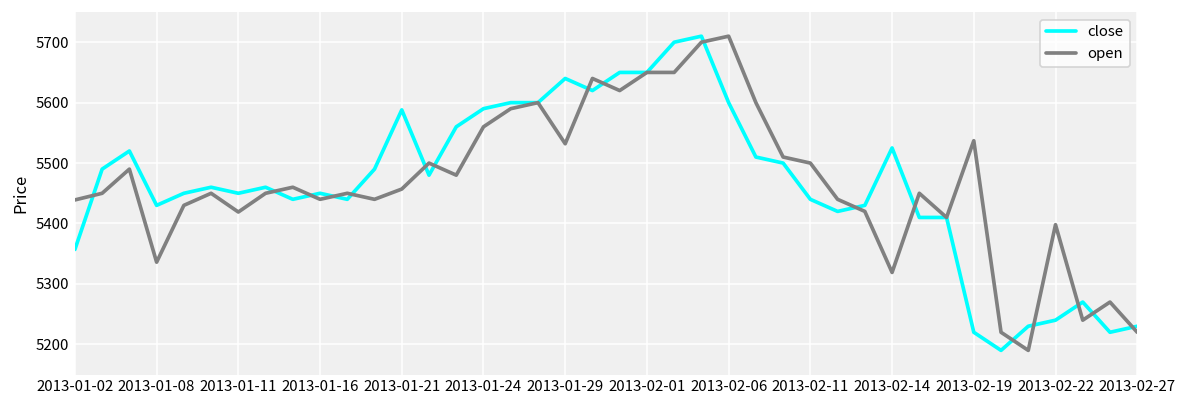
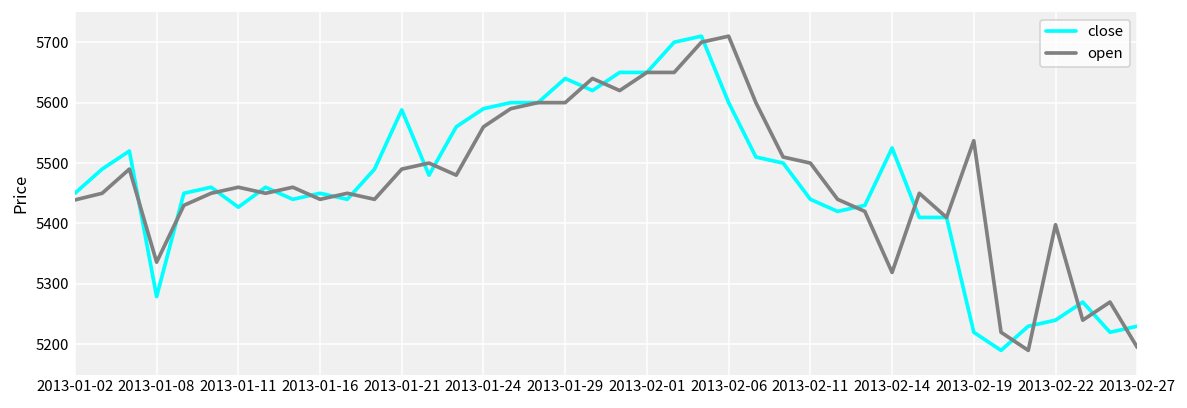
  {
    "close": {
-     "2013-01-02": 5360,
-     "2013-01-08": 5430,
-     "2013-01-11": 5450,
+     "2013-01-02": 5450,
+     "2013-01-08": 5280,
+     "2013-01-11": 5430,
      "2013-01-16": 5450,
      "2013-01-21": 5590,
      "2013-01-24": 5590,
      "2013-01-29": 5640,
      "2013-02-06": 5600,
      "2013-02-11": 5440,
      "2013-02-14": 5530,
      "2013-02-19": 5220,
      "2013-02-22": 5240,
      "2013-02-27": 5230
    },
    "open": {
      "2013-01-02": 5440,
      "2013-01-08": 5340,
-     "2013-01-11": 5420,
+     "2013-01-11": 5460,
      "2013-01-16": 5440,
-     "2013-01-21": 5460,
+     "2013-01-21": 5490,
      "2013-01-24": 5560,
-     "2013-01-29": 5530,
+     "2013-01-29": 5600,
      "2013-02-06": 5710,
      "2013-02-11": 5500,
      "2013-02-14": 5320,
      "2013-02-19": 5540,
      "2013-02-22": 5400,
-     "2013-02-27": 5220
+     "2013-02-27": 5200
    }
  }
